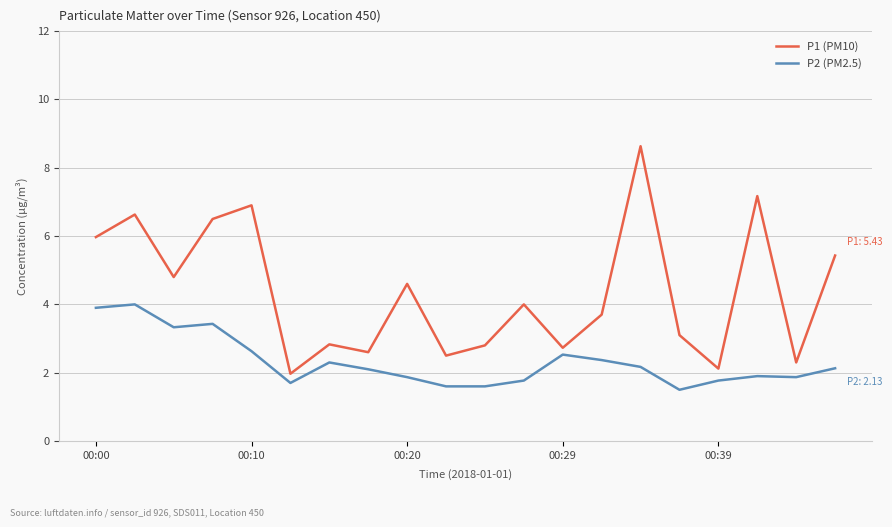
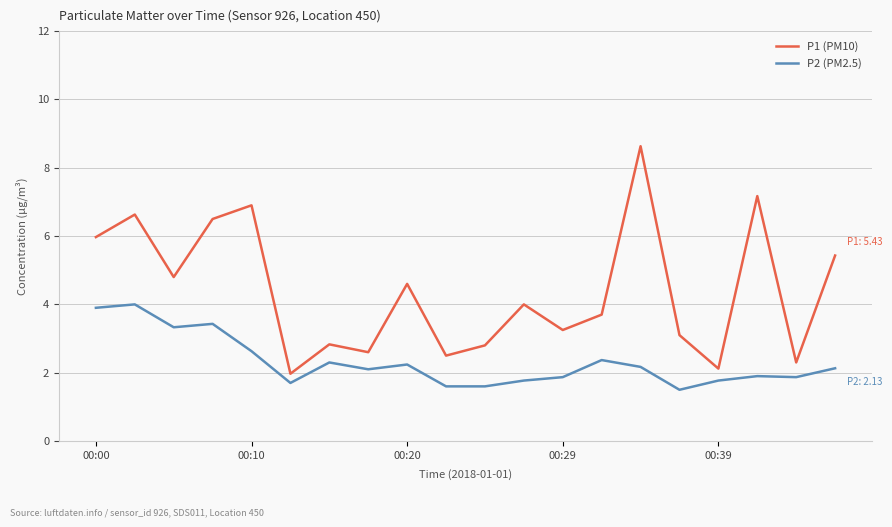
  {
    "P1 (PM10)": {
      "00:00": 6.0,
      "00:10": 6.9,
      "00:20": 4.6,
-     "00:29": 2.7,
+     "00:29": 3.3,
      "00:39": 2.1
    },
    "P2 (PM2.5)": {
      "00:00": 3.9,
      "00:10": 2.6,
-     "00:20": 1.9,
-     "00:29": 2.5,
+     "00:20": 2.2,
+     "00:29": 1.9,
      "00:39": 1.8
    }
  }
